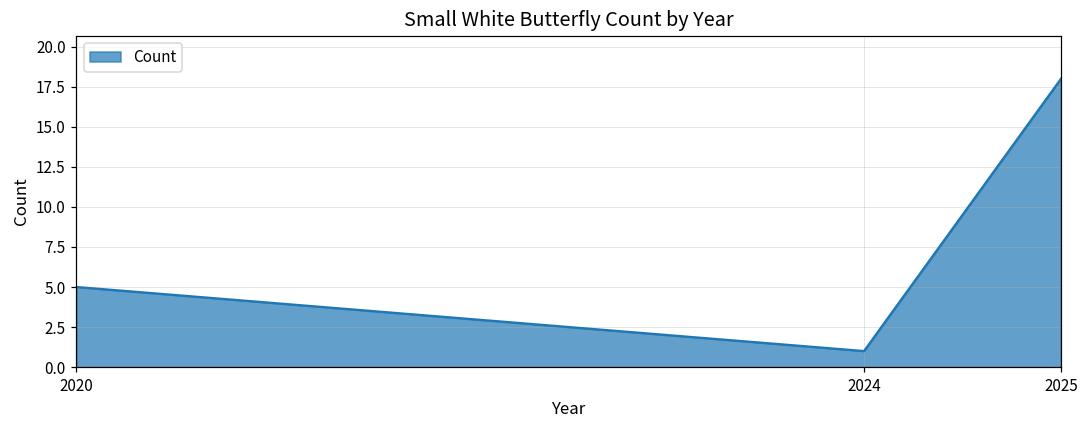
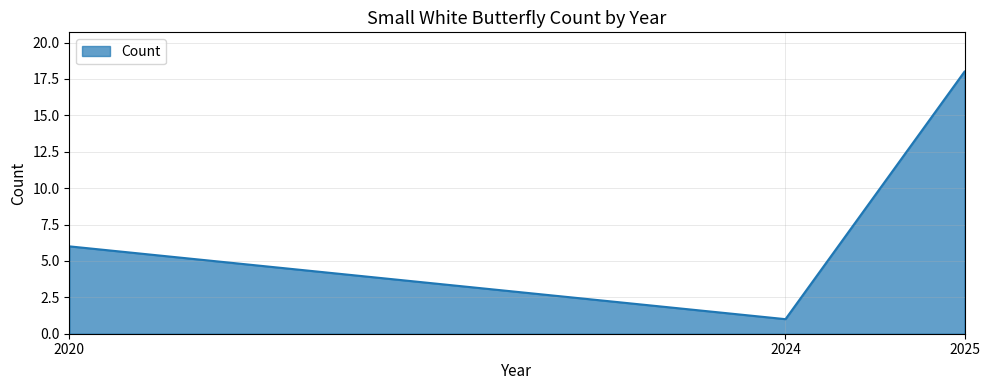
  {
-   "2020": 5,
+   "2020": 6,
    "2024": 1,
    "2025": 18
  }
